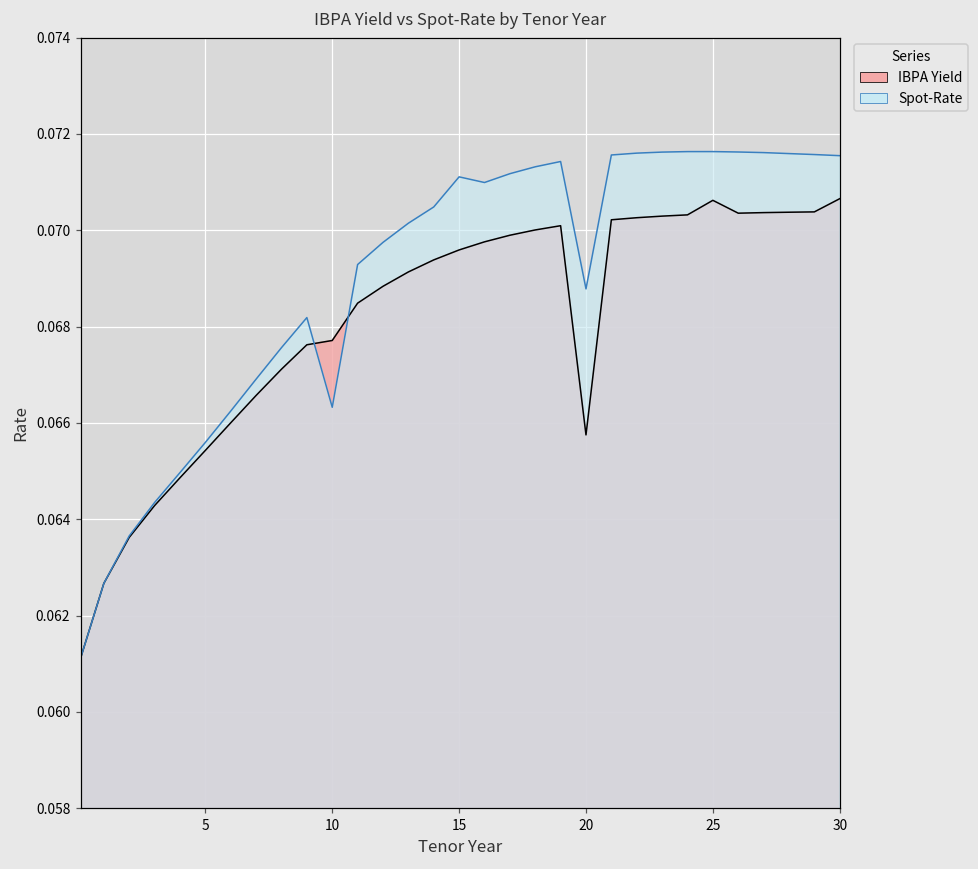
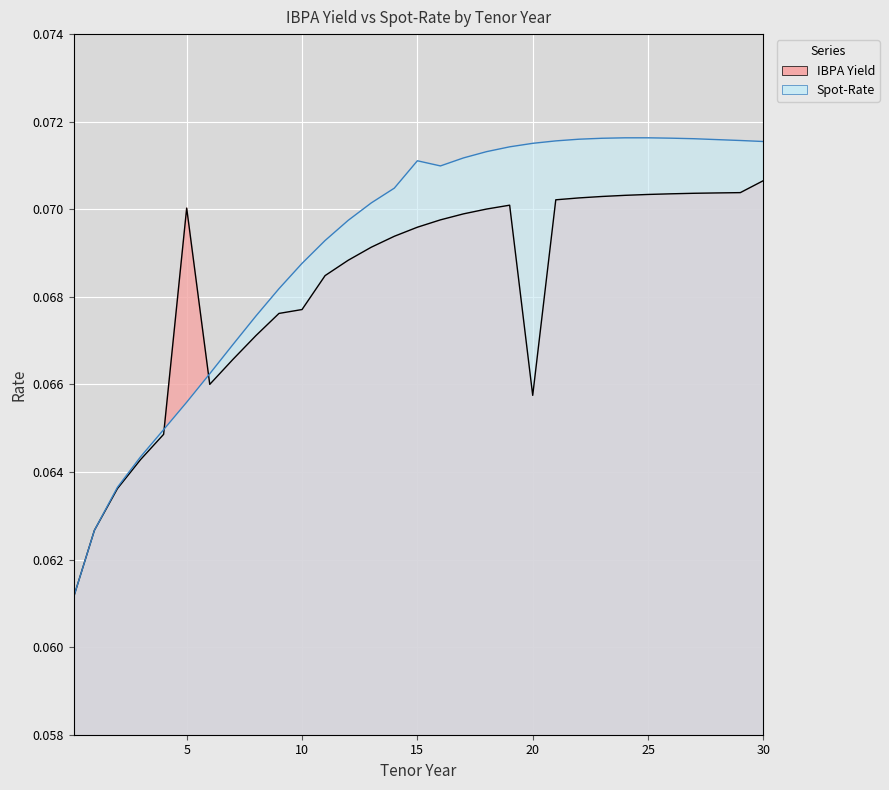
  {
    "IBPA Yield": {
-     "5": 0.0654,
+     "5": 0.0700,
      "10": 0.0677,
      "15": 0.0696,
      "20": 0.0658,
-     "25": 0.0706,
+     "25": 0.0703,
      "30": 0.0707
    },
    "Spot-Rate": {
      "5": 0.0656,
-     "10": 0.0663,
+     "10": 0.0688,
      "15": 0.0711,
-     "20": 0.0688,
+     "20": 0.0715,
      "25": 0.0716,
      "30": 0.0715
    }
  }
